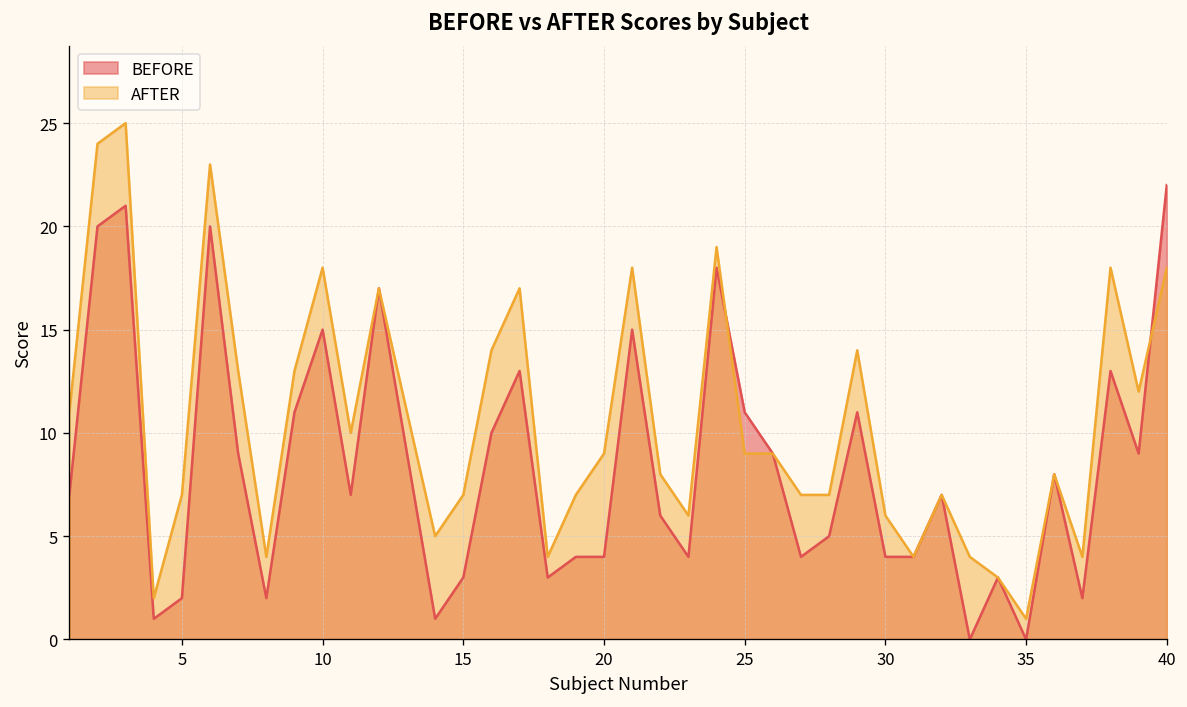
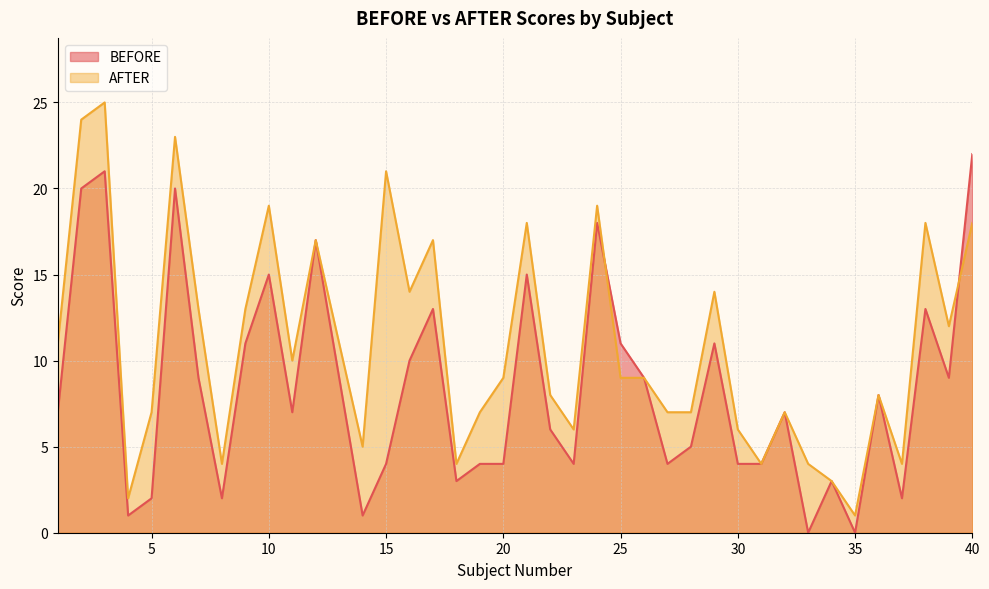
  {
    "BEFORE": {
      "5": 2,
      "10": 15,
-     "15": 3,
+     "15": 4,
      "20": 4,
      "25": 11,
      "30": 4,
      "35": 0,
      "40": 22
    },
    "AFTER": {
      "5": 7,
-     "10": 18,
-     "15": 7,
+     "10": 19,
+     "15": 21,
      "20": 9,
      "25": 9,
      "30": 6,
      "35": 1,
      "40": 18
    }
  }
